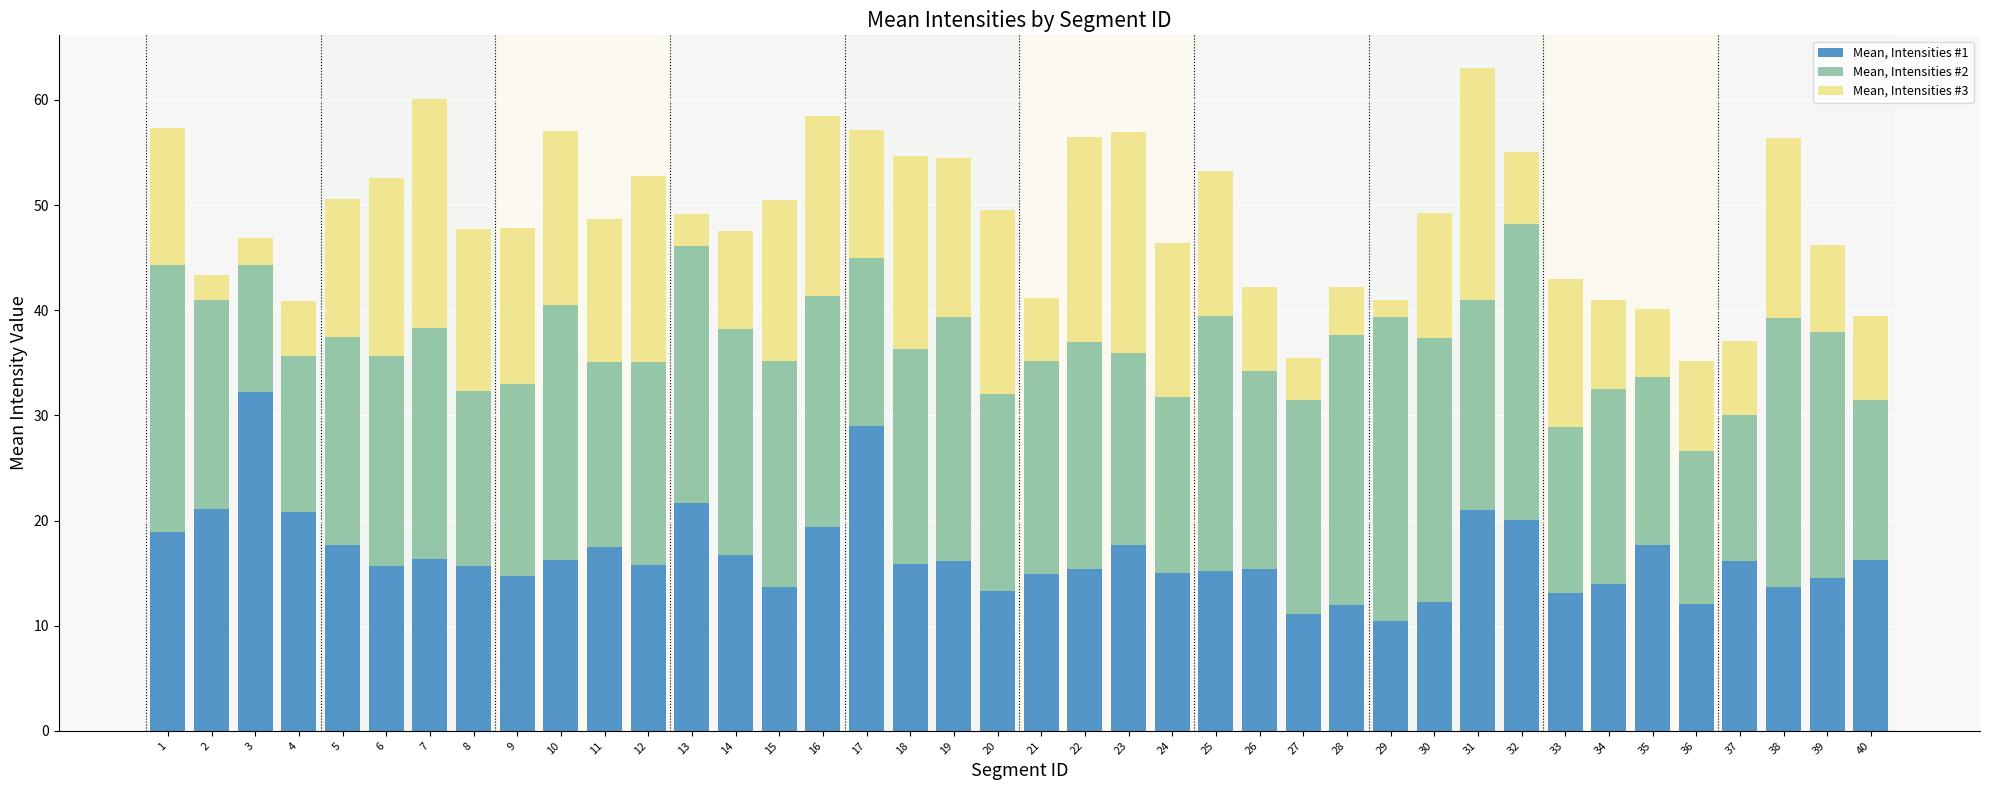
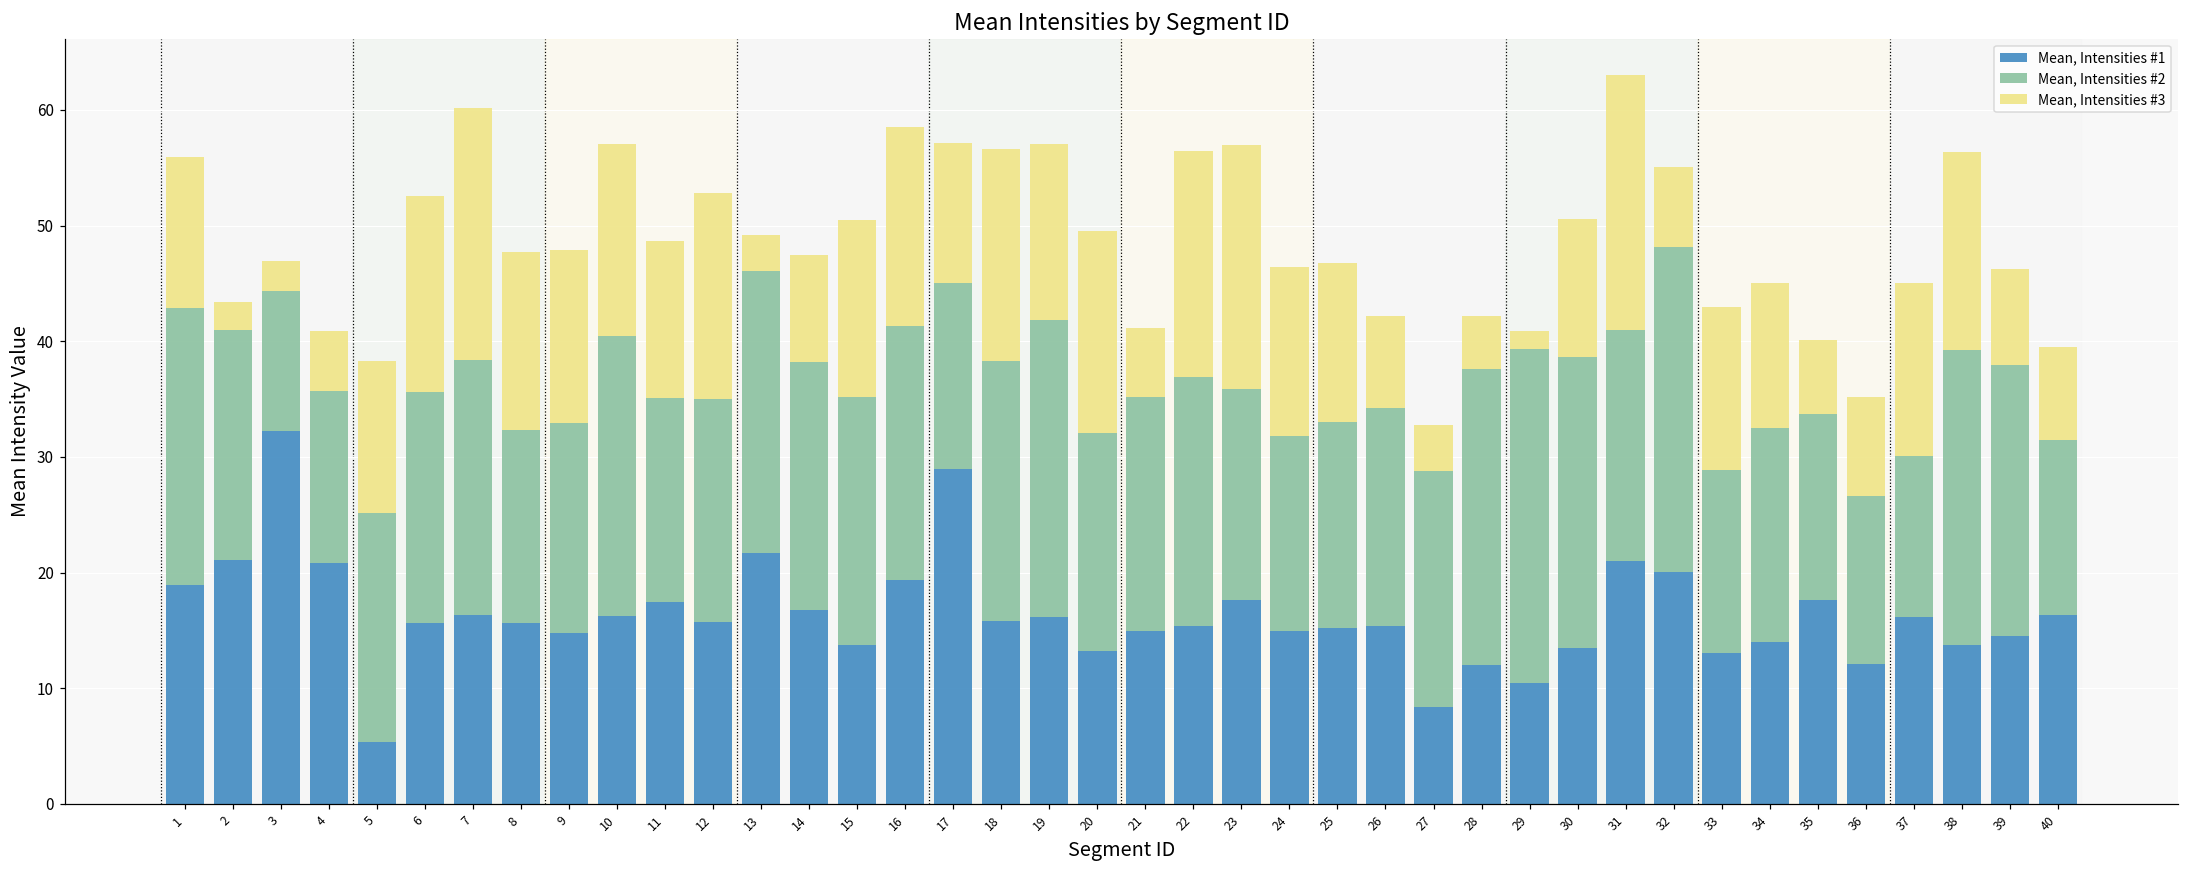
  {
    "Mean, Intensities #1": {
      "1": 18.9,
      "2": 21.1,
      "3": 32.2,
      "4": 20.8,
-     "5": 17.7,
+     "5": 5.3,
      "6": 15.7,
      "7": 16.4,
      "8": 15.7,
      "9": 14.8,
      "10": 16.2,
      "11": 17.5,
      "12": 15.8,
      "13": 21.7,
      "14": 16.8,
      "15": 13.7,
      "16": 19.4,
      "17": 29.0,
      "18": 15.8,
      "19": 16.1,
      "20": 13.3,
      "21": 14.9,
      "22": 15.4,
      "23": 17.7,
      "24": 15.0,
      "25": 15.2,
      "26": 15.4,
-     "27": 11.1,
+     "27": 8.4,
      "28": 12.0,
      "29": 10.4,
-     "30": 12.2,
+     "30": 13.5,
      "31": 21.0,
      "32": 20.1,
      "33": 13.1,
      "34": 14.0,
      "35": 17.7,
      "36": 12.1,
      "37": 16.2,
      "38": 13.7,
      "39": 14.5,
      "40": 16.3
    },
    "Mean, Intensities #2": {
-     "1": 25.4,
+     "1": 24.0,
      "2": 19.9,
      "3": 12.1,
      "4": 14.8,
      "5": 19.8,
      "6": 20.0,
      "7": 22.0,
      "8": 16.7,
      "9": 18.2,
      "10": 24.2,
      "11": 17.6,
      "12": 19.3,
      "13": 24.4,
      "14": 21.5,
      "15": 21.5,
      "16": 22.0,
      "17": 16.0,
-     "18": 20.5,
-     "19": 23.2,
+     "18": 22.5,
+     "19": 25.7,
      "20": 18.8,
      "21": 20.2,
      "22": 21.6,
      "23": 18.2,
      "24": 16.8,
-     "25": 24.2,
+     "25": 17.8,
      "26": 18.8,
      "27": 20.4,
      "28": 25.6,
      "29": 28.9,
      "30": 25.1,
      "31": 20.0,
      "32": 28.1,
      "33": 15.8,
      "34": 18.5,
      "35": 16.0,
      "36": 14.6,
      "37": 13.9,
      "38": 25.5,
      "39": 23.4,
      "40": 15.1
    },
    "Mean, Intensities #3": {
      "1": 13.0,
      "2": 2.4,
      "3": 2.6,
      "4": 5.3,
      "5": 13.2,
      "6": 16.9,
      "7": 21.8,
      "8": 15.3,
      "9": 14.9,
      "10": 16.6,
      "11": 13.6,
      "12": 17.7,
      "13": 3.1,
      "14": 9.3,
      "15": 15.3,
      "16": 17.2,
      "17": 12.2,
      "18": 18.3,
      "19": 15.2,
      "20": 17.5,
      "21": 6.0,
      "22": 19.5,
      "23": 21.1,
      "24": 14.6,
      "25": 13.8,
      "26": 8.0,
      "27": 4.0,
      "28": 4.6,
      "29": 1.6,
      "30": 11.9,
      "31": 22.0,
      "32": 6.9,
      "33": 14.1,
-     "34": 8.5,
+     "34": 12.5,
      "35": 6.4,
      "36": 8.5,
-     "37": 7,
+     "37": 15,
      "38": 17.2,
      "39": 8.3,
      "40": 8.1
    }
  }
